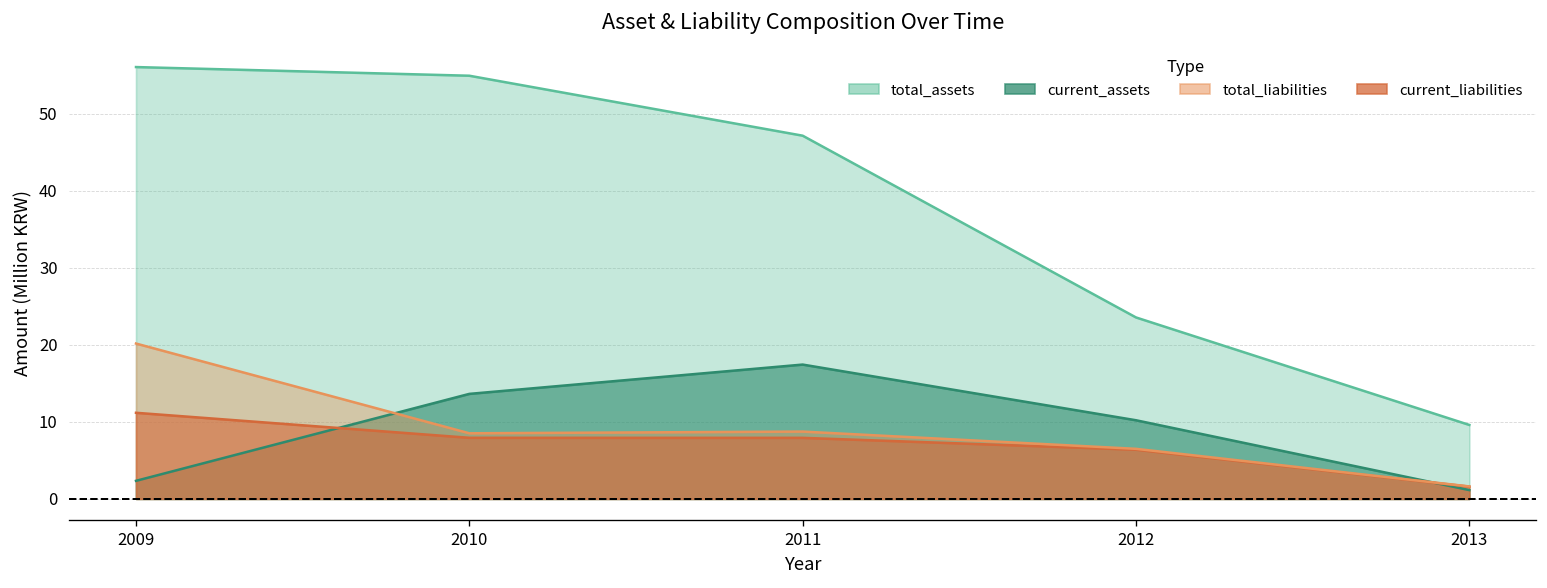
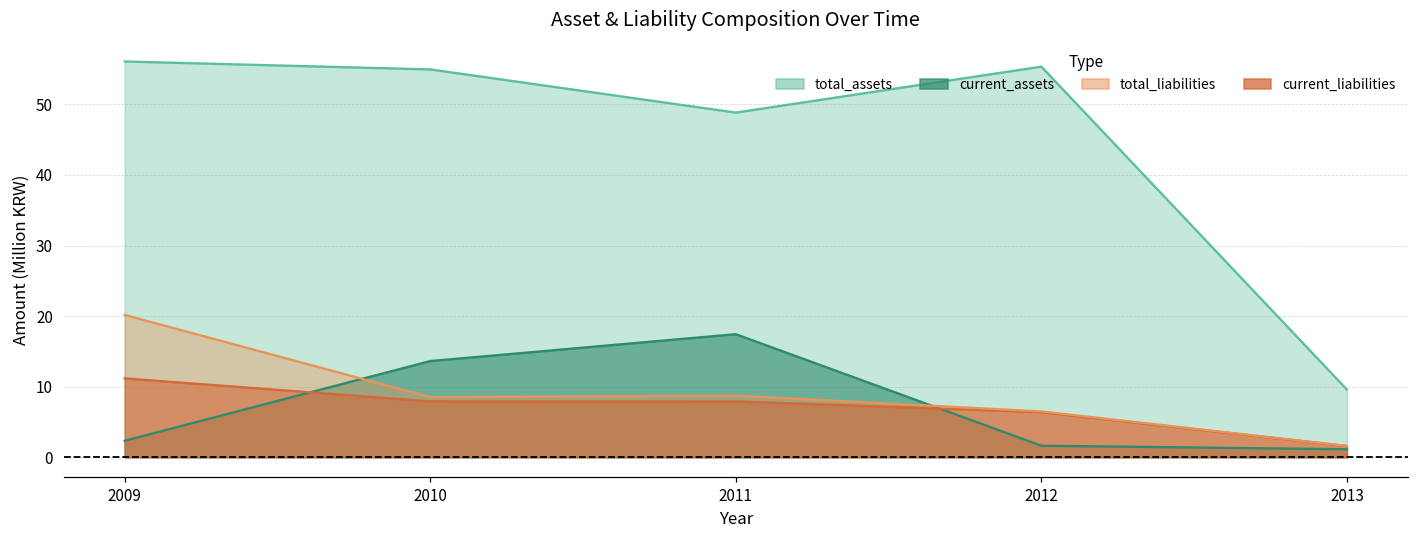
  {
    "total_assets": {
      "2009": 56,
      "2010": 55,
-     "2011": 47,
-     "2012": 24,
+     "2011": 49,
+     "2012": 55,
      "2013": 10
    },
    "current_assets": {
      "2009": 2,
      "2010": 14,
      "2011": 17,
-     "2012": 10,
+     "2012": 2,
      "2013": 1
    }
  }
